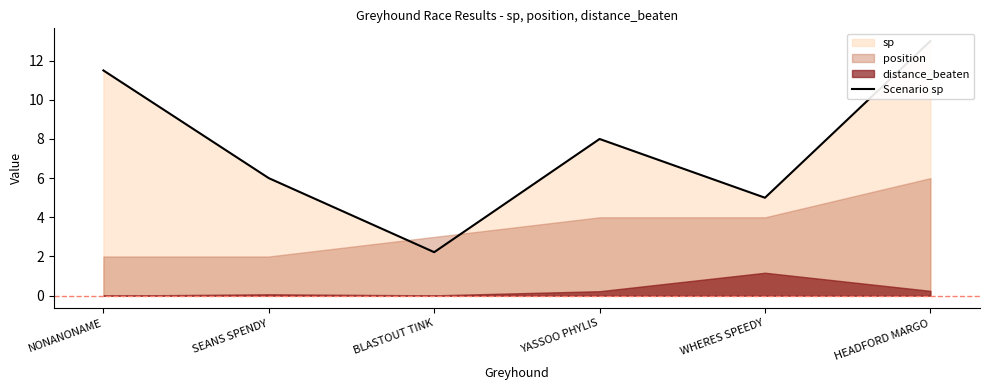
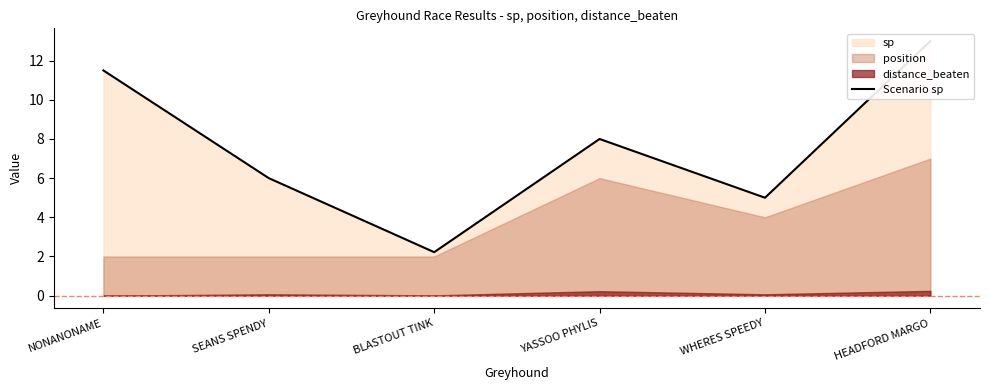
  {
    "sp": {
      "NONANONAME": 11.5,
      "SEANS SPENDY": 6.0,
      "BLASTOUT TINK": 2.2,
      "YASSOO PHYLIS": 8.0,
      "WHERES SPEEDY": 5.0
    },
    "position": {
      "NONANONAME": 2,
      "SEANS SPENDY": 2,
-     "BLASTOUT TINK": 3,
-     "YASSOO PHYLIS": 4,
+     "BLASTOUT TINK": 2,
+     "YASSOO PHYLIS": 6,
      "WHERES SPEEDY": 4,
-     "HEADFORD MARGO": 6
+     "HEADFORD MARGO": 7
    },
    "distance_beaten": {
      "NONANONAME": 0.0,
      "YASSOO PHYLIS": 0.2,
-     "WHERES SPEEDY": 1.2,
+     "WHERES SPEEDY": 0.1,
      "HEADFORD MARGO": 0.2
    }
  }
